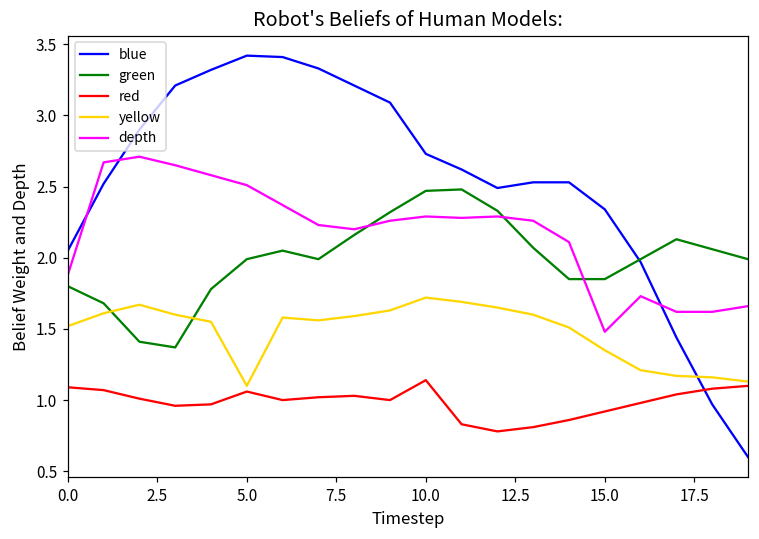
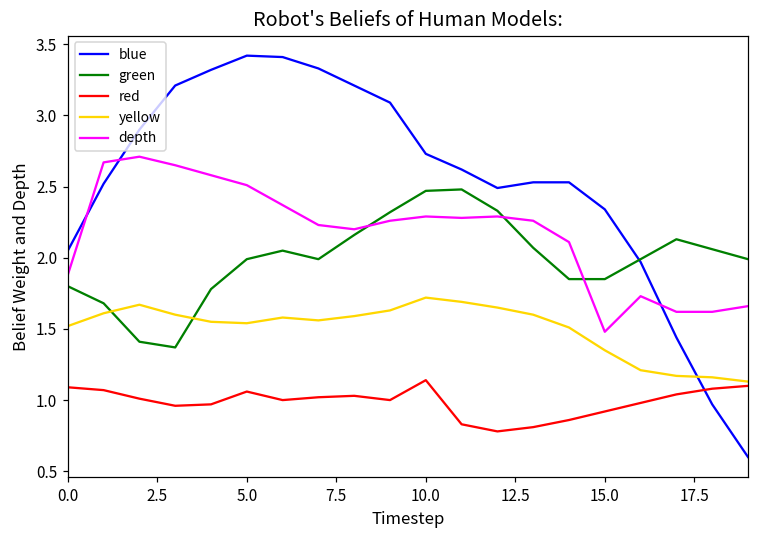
  {
    "blue": {
      "0.0": 2.05,
      "5.0": 3.42,
      "10.0": 2.73,
      "15.0": 2.34
    },
    "green": {
      "0.0": 1.80,
      "5.0": 1.99,
      "10.0": 2.47,
      "15.0": 1.85
    },
    "red": {
      "0.0": 1.09,
      "5.0": 1.06,
      "10.0": 1.14,
      "15.0": 0.92
    },
    "yellow": {
      "0.0": 1.52,
-     "5.0": 1.10,
+     "5.0": 1.54,
      "10.0": 1.72,
      "15.0": 1.35
    },
    "depth": {
      "0.0": 1.88,
      "5.0": 2.51,
      "10.0": 2.29,
      "15.0": 1.48
    }
  }
